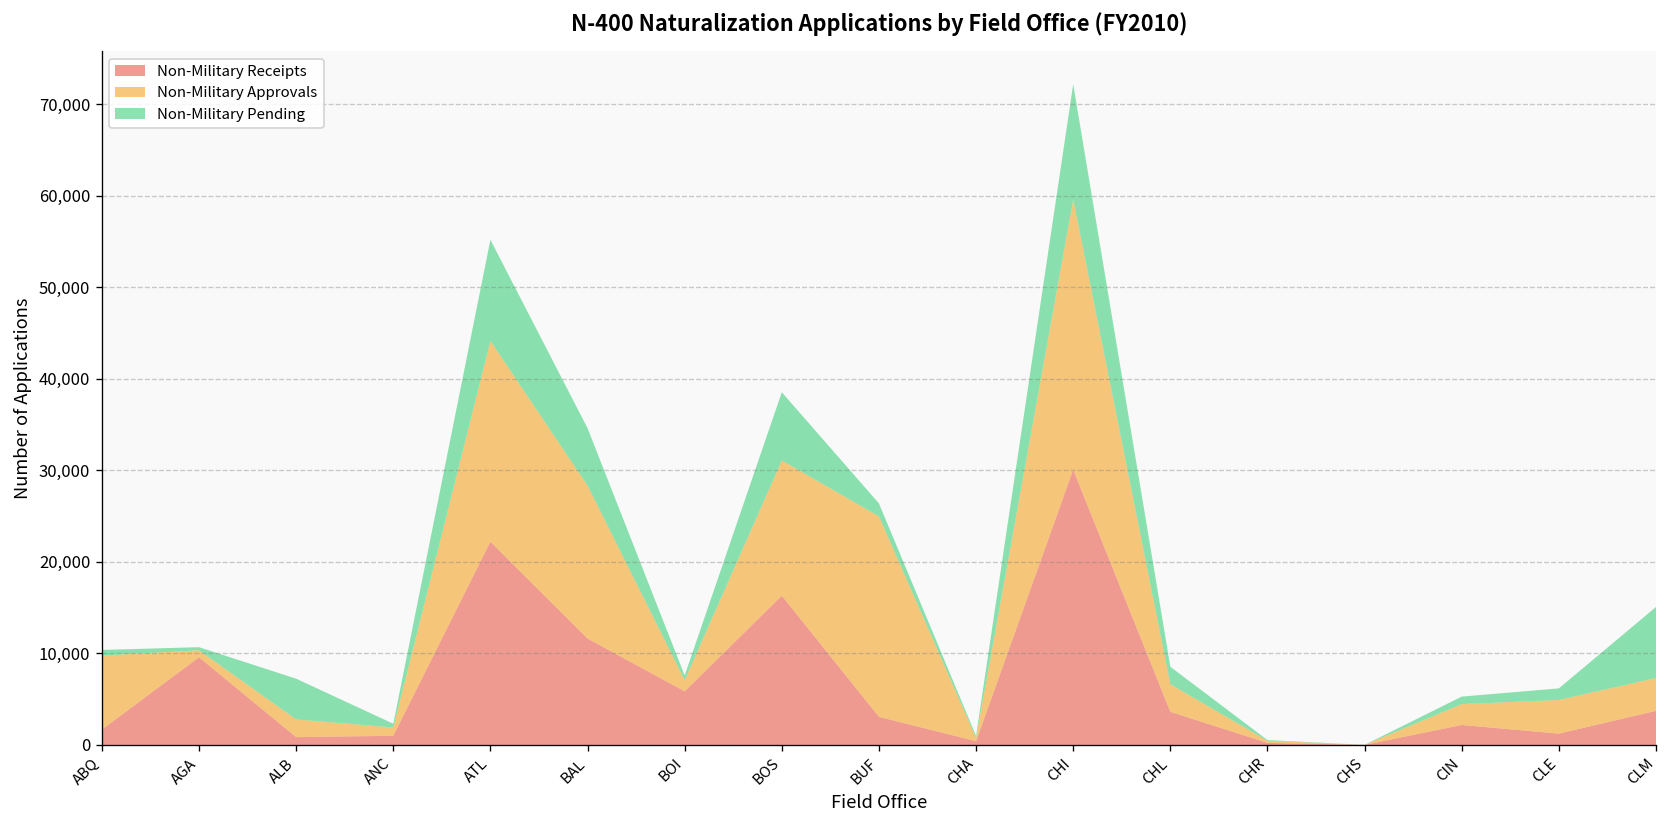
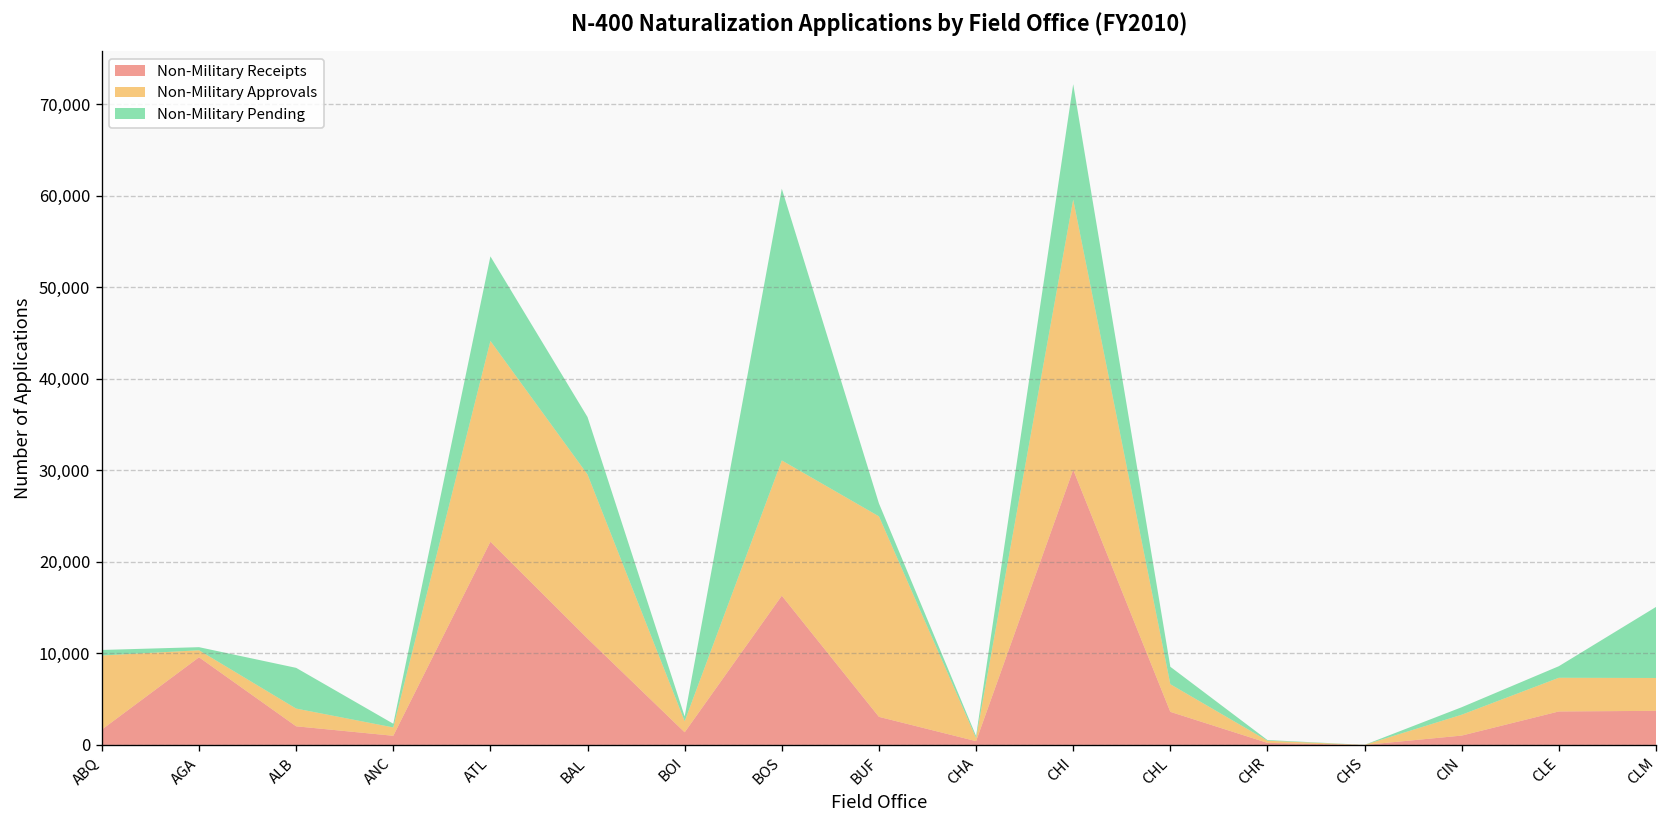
  {
    "Non-Military Receipts": {
      "ABQ": "2,000",
      "AGA": "10,000",
-     "ALB": "1,000",
+     "ALB": "2,000",
      "ANC": "1,000",
      "ATL": "22,000",
      "BAL": "12,000",
-     "BOI": "6,000",
+     "BOI": "1,000",
      "BOS": "16,000",
      "BUF": "3,000",
      "CHA": "0",
      "CHI": "30,000",
      "CHL": "4,000",
-     "CIN": "2,000",
-     "CLE": "1,000",
+     "CIN": "1,000",
+     "CLE": "4,000",
      "CLM": "4,000"
    },
    "Non-Military Approvals": {
      "ABQ": "8,000",
      "AGA": "1,000",
      "ALB": "2,000",
      "ANC": "1,000",
      "ATL": "22,000",
-     "BAL": "17,000",
+     "BAL": "18,000",
      "BOI": "1,000",
      "BOS": "15,000",
      "BUF": "22,000",
      "CHI": "30,000",
      "CHL": "3,000",
      "CIN": "2,000",
      "CLE": "4,000",
      "CLM": "4,000"
    },
    "Non-Military Pending": {
      "ABQ": "1,000",
      "AGA": "0",
      "ALB": "4,000",
      "ANC": "0",
-     "ATL": "11,000",
+     "ATL": "9,000",
      "BAL": "6,000",
      "BOI": "1,000",
-     "BOS": "7,000",
+     "BOS": "30,000",
      "BUF": "1,000",
      "CHI": "13,000",
      "CHL": "2,000",
      "CIN": "1,000",
      "CLE": "1,000",
      "CLM": "8,000"
    }
  }
